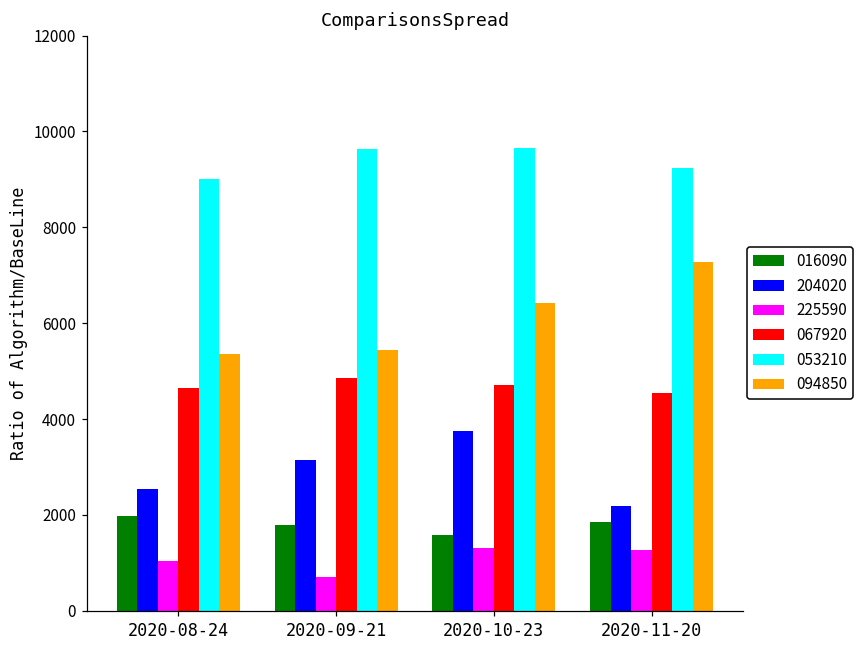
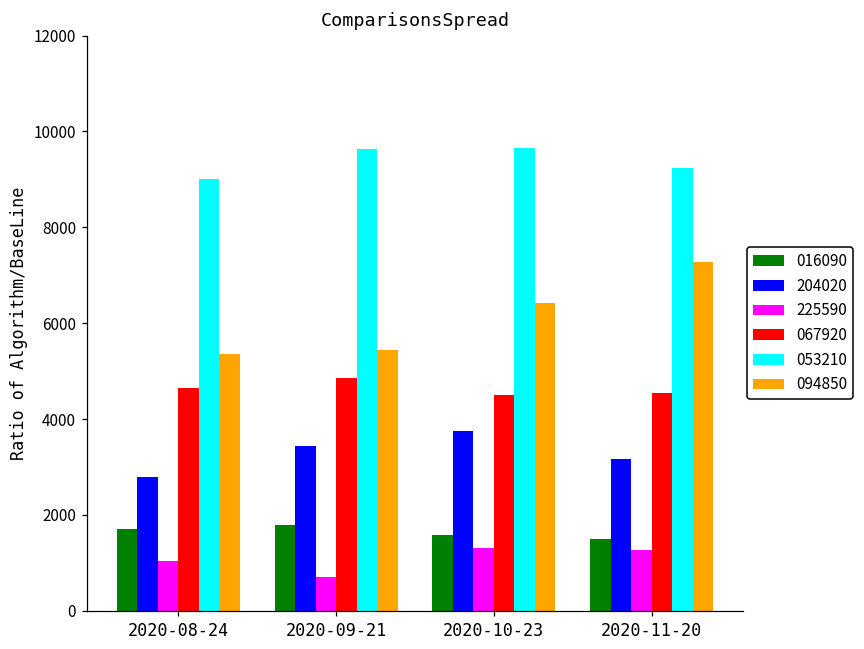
  {
    "016090": {
-     "2020-08-24": 2000,
+     "2020-08-24": 1700,
      "2020-09-21": 1800,
      "2020-10-23": 1600,
-     "2020-11-20": 1900
+     "2020-11-20": 1500
    },
    "204020": {
-     "2020-08-24": 2500,
-     "2020-09-21": 3200,
+     "2020-08-24": 2800,
+     "2020-09-21": 3400,
      "2020-10-23": 3800,
-     "2020-11-20": 2200
+     "2020-11-20": 3200
    },
    "225590": {
      "2020-08-24": 1000,
      "2020-09-21": 700,
      "2020-10-23": 1300,
      "2020-11-20": 1300
    },
    "067920": {
      "2020-08-24": 4600,
      "2020-09-21": 4900,
-     "2020-10-23": 4700,
+     "2020-10-23": 4500,
      "2020-11-20": 4600
    },
    "053210": {
      "2020-08-24": 9000,
      "2020-09-21": 9600,
      "2020-10-23": 9700,
      "2020-11-20": 9200
    },
    "094850": {
      "2020-08-24": 5300,
      "2020-09-21": 5500,
      "2020-10-23": 6400,
      "2020-11-20": 7300
    }
  }
